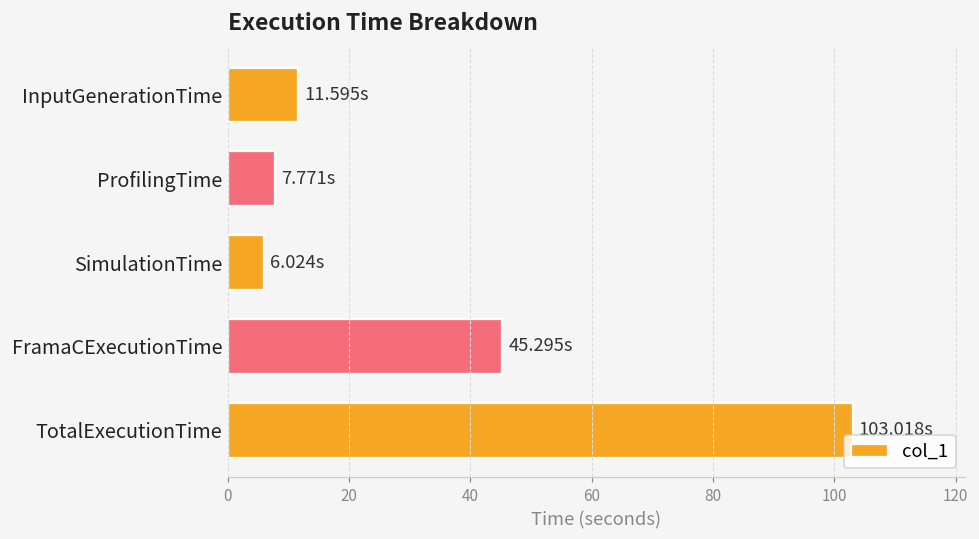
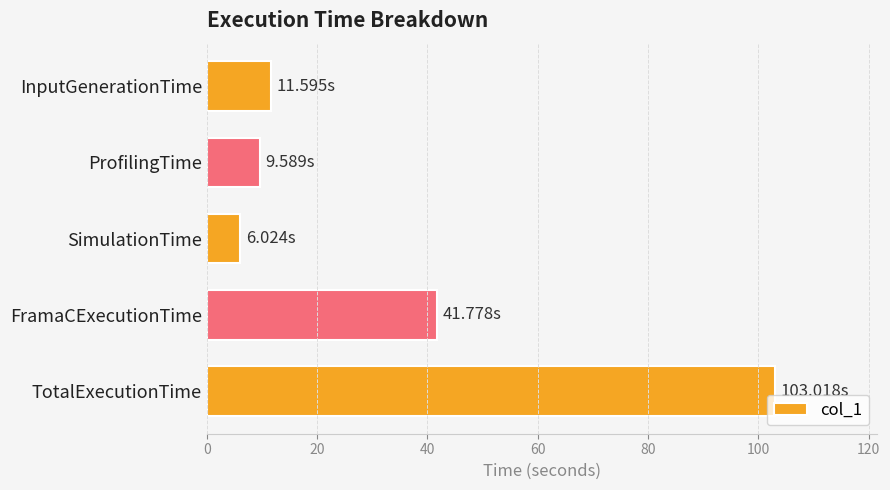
  {
    "InputGenerationTime": "11.595s",
-   "ProfilingTime": "7.771s",
+   "ProfilingTime": "9.589s",
    "SimulationTime": "6.024s",
-   "FramaCExecutionTime": "45.295s"
+   "FramaCExecutionTime": "41.778s"
  }
